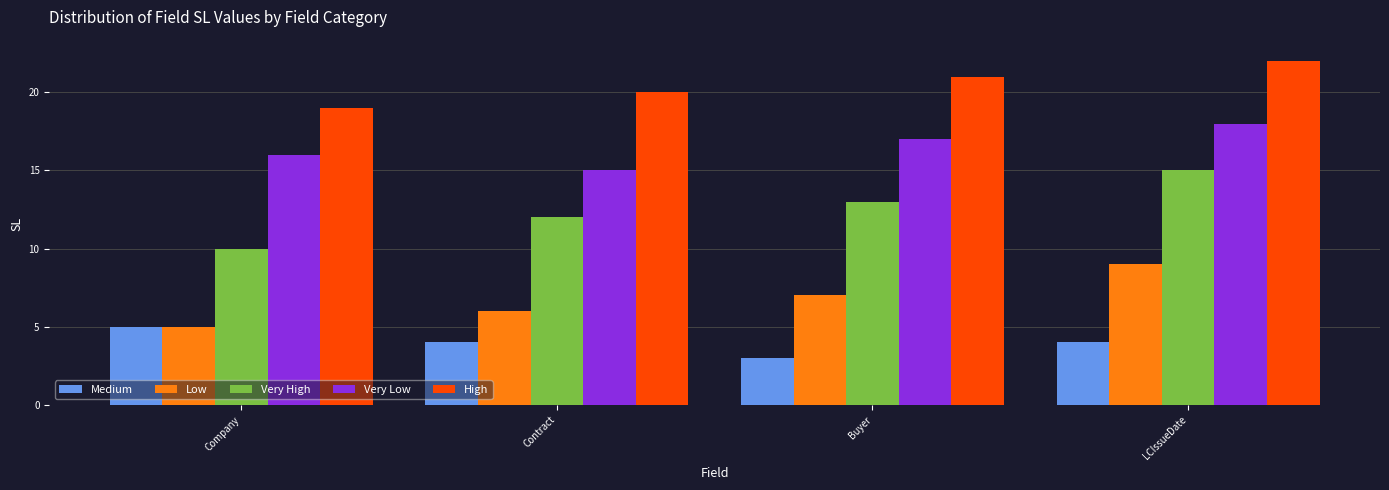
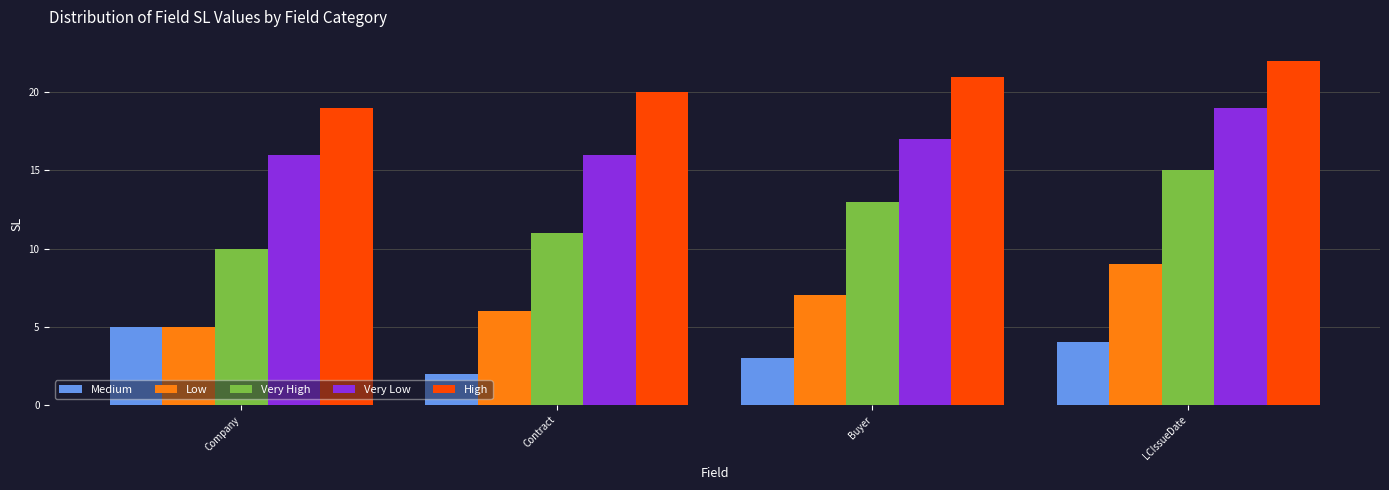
  {
    "Medium": {
      "Company": 5,
-     "Contract": 4,
+     "Contract": 2,
      "Buyer": 3,
      "LCIssueDate": 4
    },
    "Very High": {
      "Company": 10,
-     "Contract": 12,
+     "Contract": 11,
      "Buyer": 13,
      "LCIssueDate": 15
    },
    "Very Low": {
      "Company": 16,
-     "Contract": 15,
+     "Contract": 16,
      "Buyer": 17,
-     "LCIssueDate": 18
+     "LCIssueDate": 19
    }
  }
